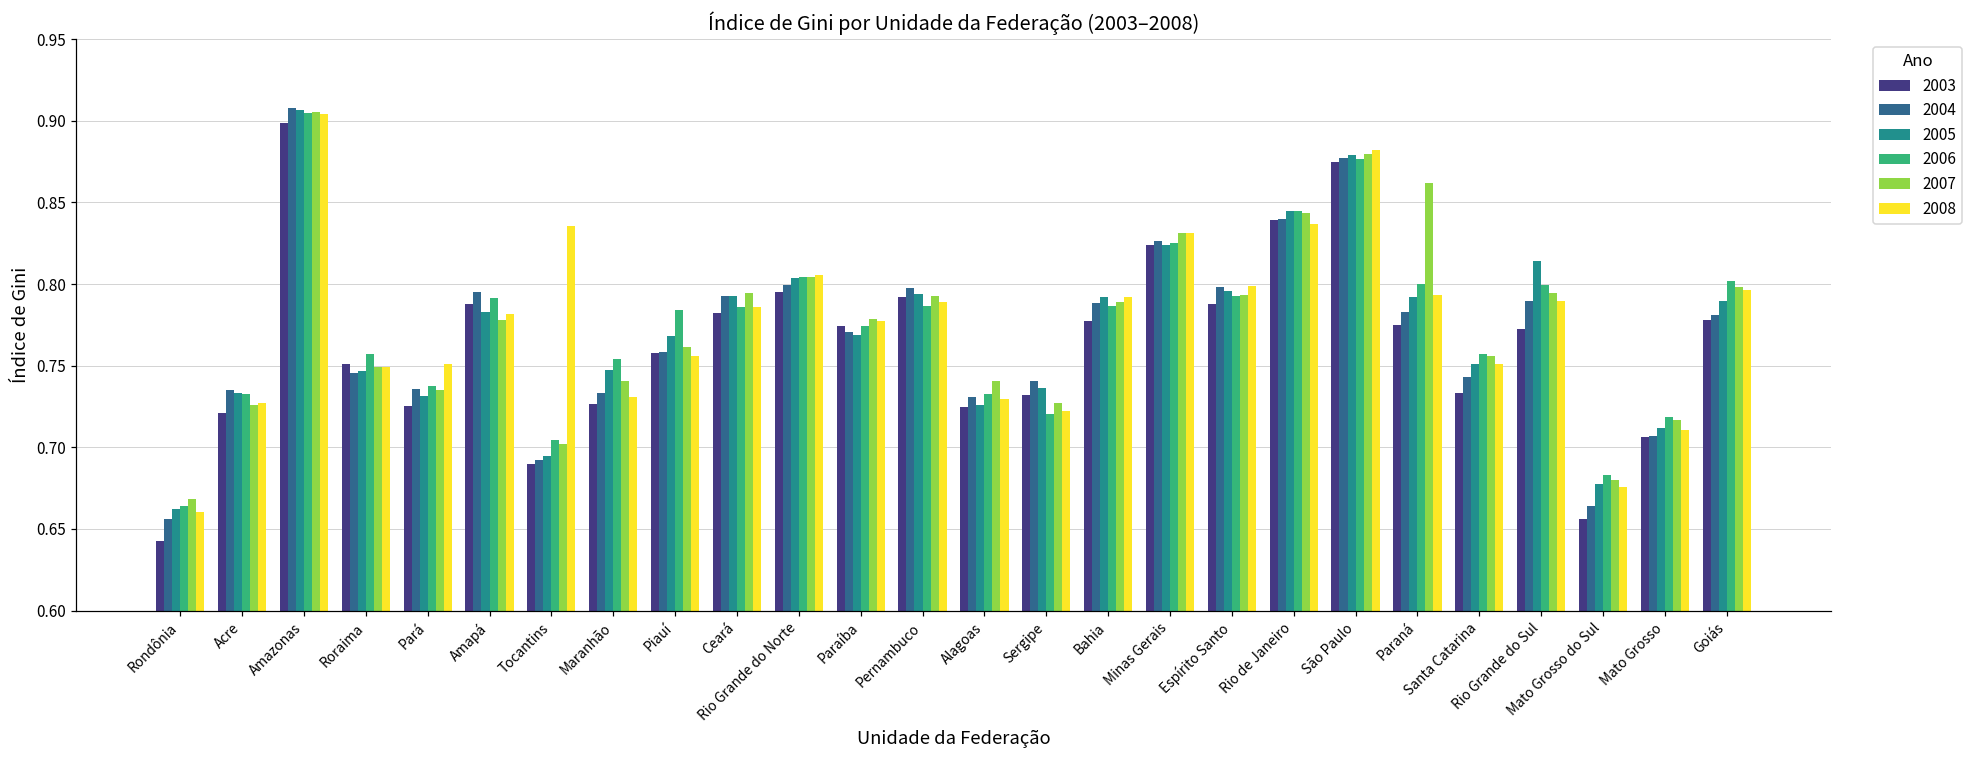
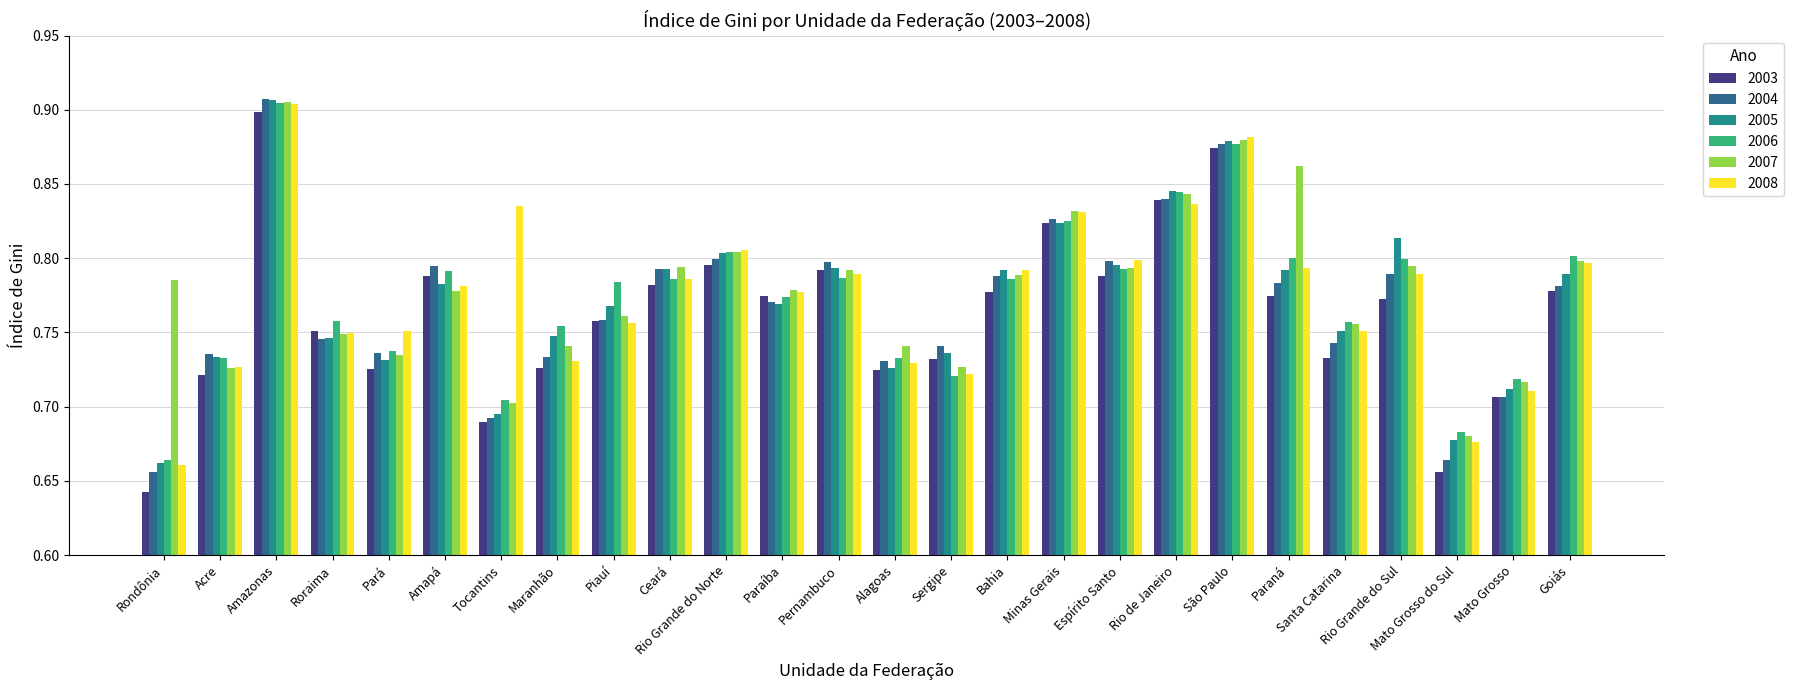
  {
    "2007": {
-     "Rondônia": 0.668,
+     "Rondônia": 0.785,
      "Acre": 0.726,
      "Amazonas": 0.905,
      "Roraima": 0.749,
      "Pará": 0.735,
      "Amapá": 0.778,
      "Tocantins": 0.702,
      "Maranhão": 0.741,
      "Piauí": 0.761,
      "Ceará": 0.794,
      "Rio Grande do Norte": 0.804,
      "Paraíba": 0.778,
      "Pernambuco": 0.792,
      "Alagoas": 0.741,
      "Sergipe": 0.727,
      "Bahia": 0.789,
      "Minas Gerais": 0.831,
      "Espírito Santo": 0.793,
      "Rio de Janeiro": 0.843,
      "São Paulo": 0.879,
      "Paraná": 0.862,
      "Santa Catarina": 0.756,
      "Rio Grande do Sul": 0.795,
      "Mato Grosso do Sul": 0.680,
      "Mato Grosso": 0.717,
      "Goiás": 0.798
    },
    "2008": {
      "Rondônia": 0.660,
      "Acre": 0.727,
      "Amazonas": 0.904,
      "Roraima": 0.749,
      "Pará": 0.751,
      "Amapá": 0.782,
      "Tocantins": 0.835,
      "Maranhão": 0.731,
      "Piauí": 0.756,
      "Ceará": 0.786,
      "Rio Grande do Norte": 0.805,
      "Paraíba": 0.777,
      "Pernambuco": 0.789,
      "Alagoas": 0.729,
      "Sergipe": 0.722,
      "Bahia": 0.792,
      "Minas Gerais": 0.831,
      "Espírito Santo": 0.799,
      "Rio de Janeiro": 0.837,
      "São Paulo": 0.882,
      "Paraná": 0.793,
      "Santa Catarina": 0.751,
      "Rio Grande do Sul": 0.790,
      "Mato Grosso do Sul": 0.676,
      "Mato Grosso": 0.711,
      "Goiás": 0.797
    }
  }
